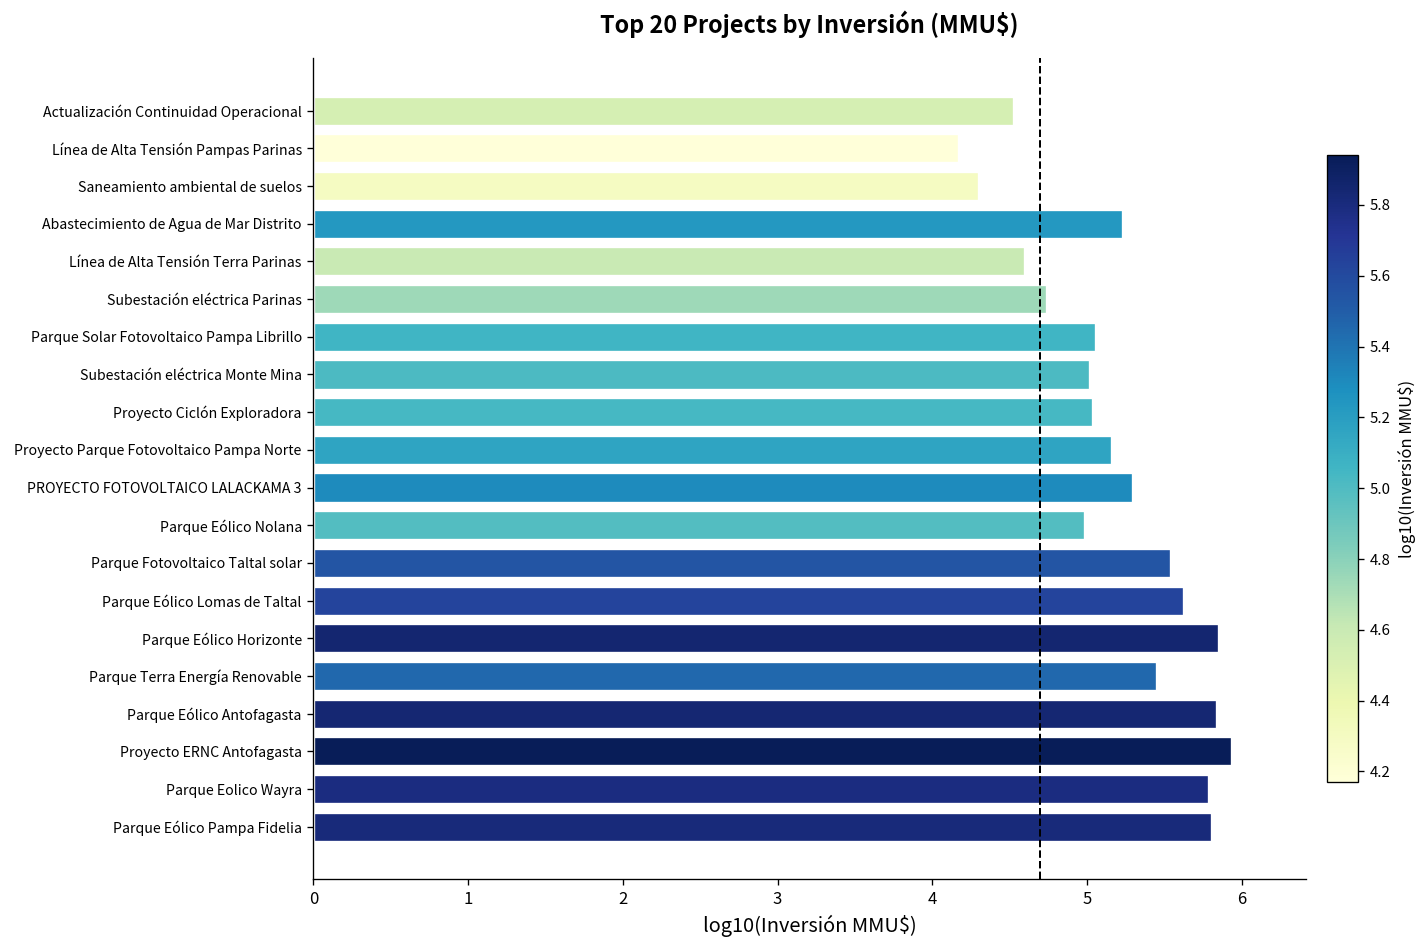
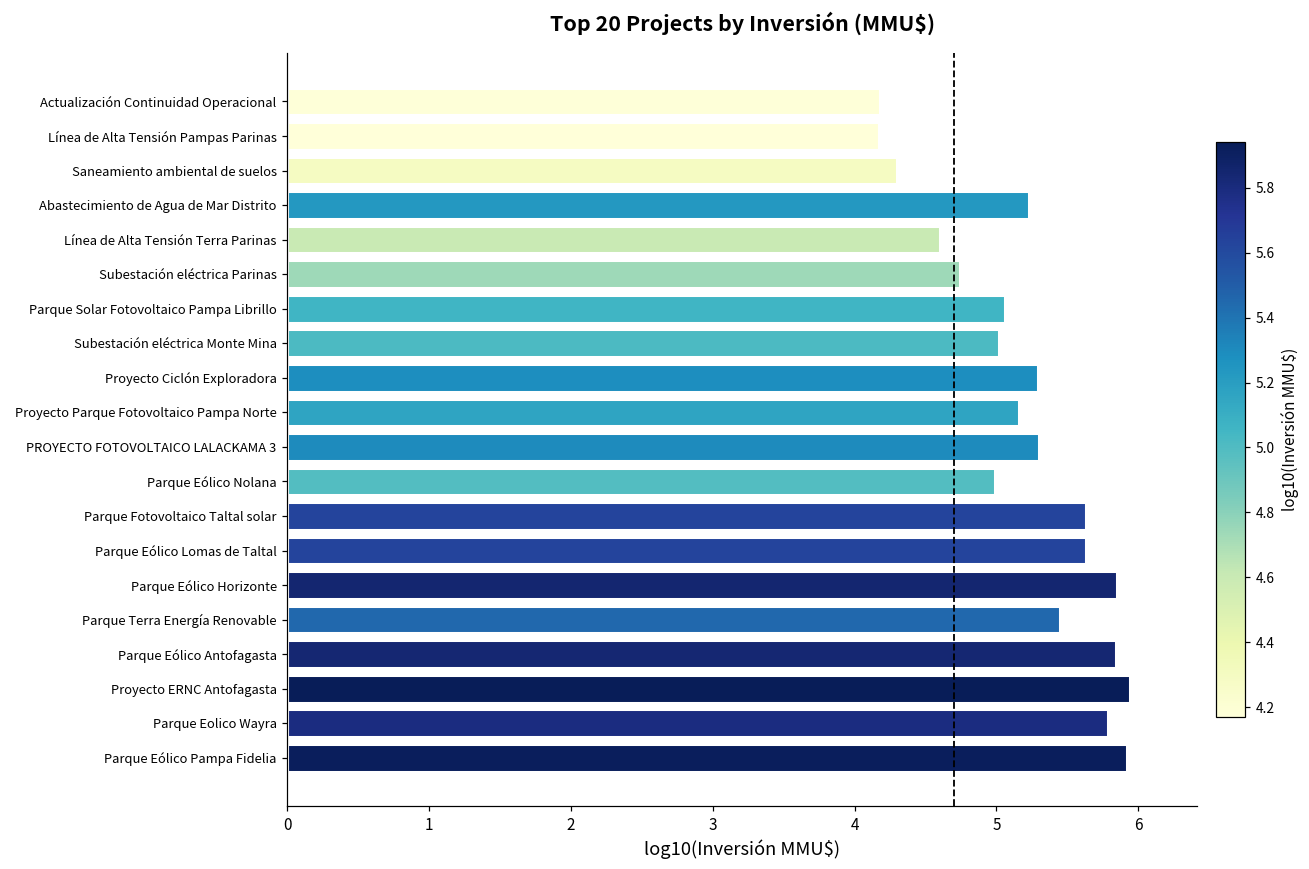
  {
-   "Actualización Continuidad Operacional": 4.53,
+   "Actualización Continuidad Operacional": 4.18,
    "Línea de Alta Tensión Pampas Parinas": 4.17,
    "Saneamiento ambiental de suelos": 4.30,
    "Abastecimiento de Agua de Mar Distrito": 5.23,
    "Línea de Alta Tensión Terra Parinas": 4.60,
    "Subestación eléctrica Parinas": 4.74,
    "Parque Solar Fotovoltaico Pampa Librillo": 5.06,
    "Subestación eléctrica Monte Mina": 5.02,
-   "Proyecto Ciclón Exploradora": 5.04,
+   "Proyecto Ciclón Exploradora": 5.29,
    "Proyecto Parque Fotovoltaico Pampa Norte": 5.16,
    "PROYECTO FOTOVOLTAICO LALACKAMA 3": 5.30,
    "Parque Eólico Nolana": 4.99,
-   "Parque Fotovoltaico Taltal solar": 5.54,
+   "Parque Fotovoltaico Taltal solar": 5.63,
    "Parque Eólico Lomas de Taltal": 5.63,
    "Parque Eólico Horizonte": 5.85,
    "Parque Terra Energía Renovable": 5.45,
    "Parque Eólico Antofagasta": 5.84,
    "Proyecto ERNC Antofagasta": 5.94,
    "Parque Eolico Wayra": 5.79,
-   "Parque Eólico Pampa Fidelia": 5.81
+   "Parque Eólico Pampa Fidelia": 5.92
  }
